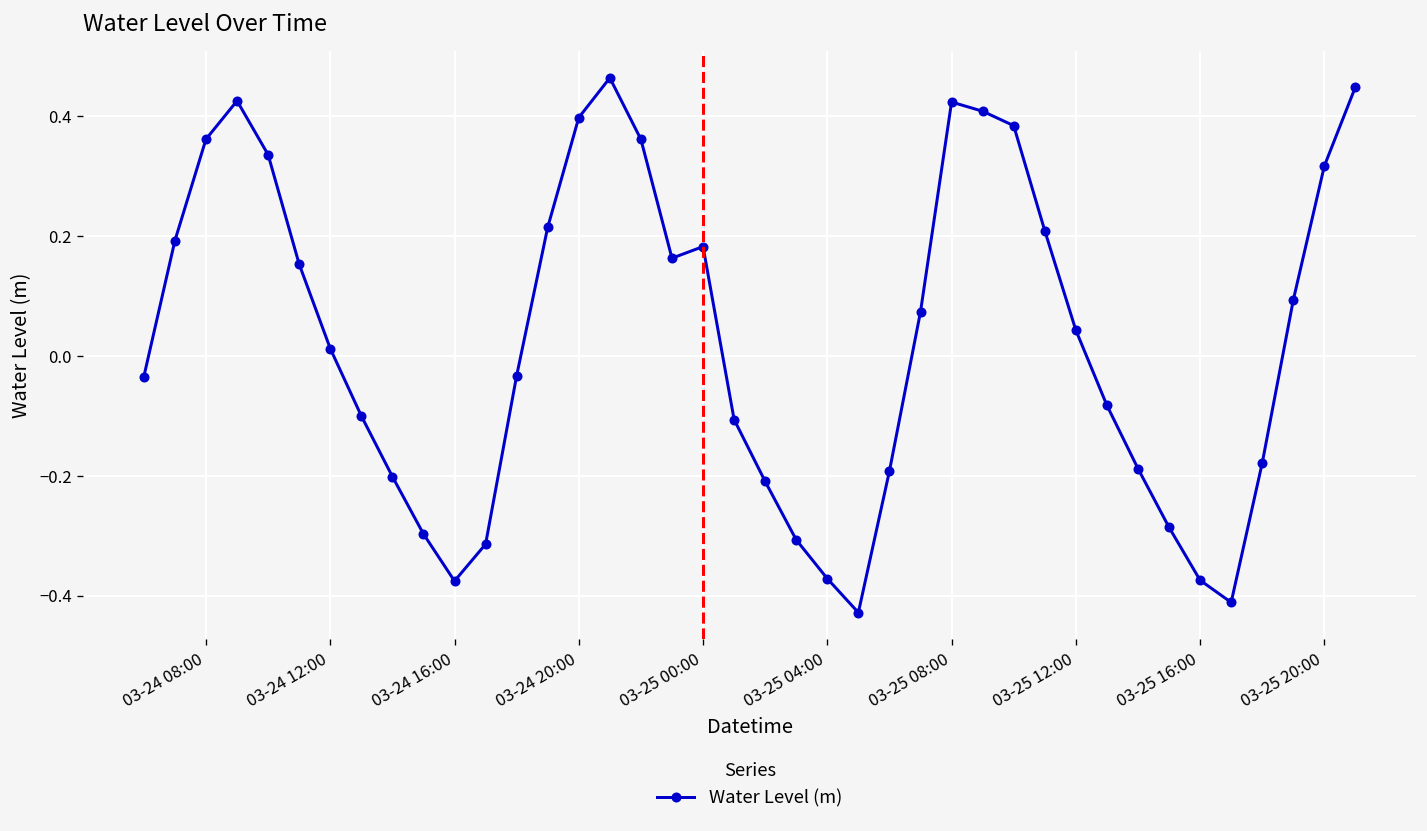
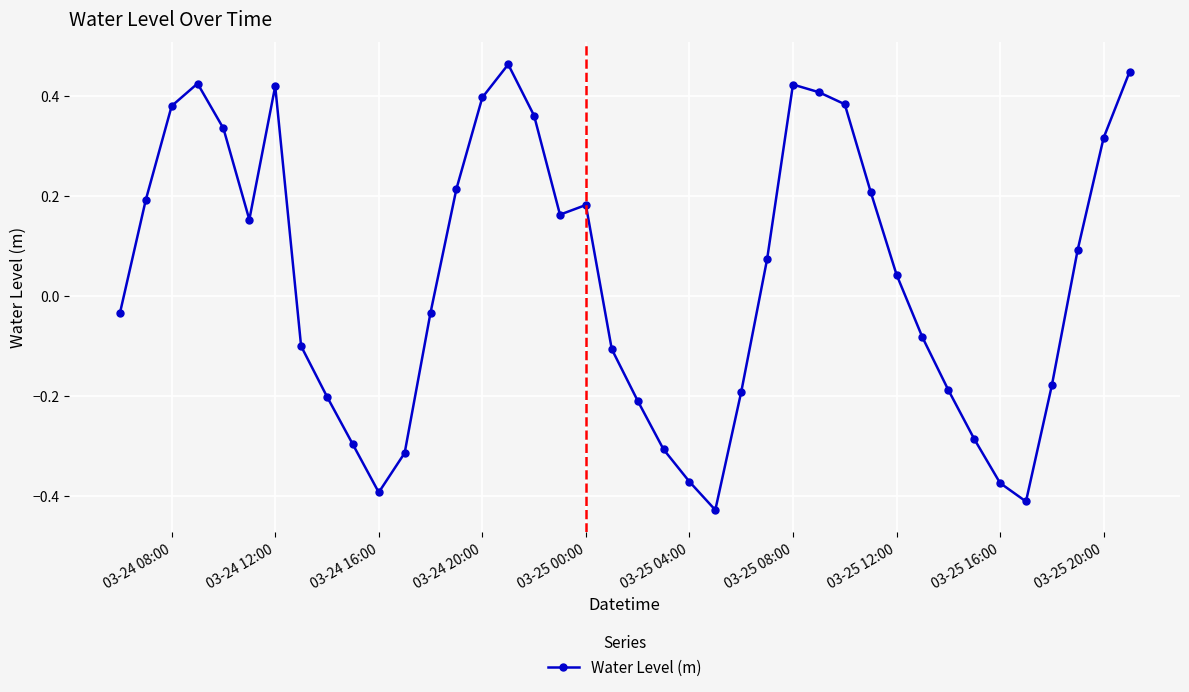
  {
-   "03-24 08:00": 0.36,
-   "03-24 12:00": 0.01,
-   "03-24 16:00": -0.38,
+   "03-24 08:00": 0.38,
+   "03-24 12:00": 0.42,
+   "03-24 16:00": -0.39,
    "03-24 20:00": 0.40,
    "03-25 00:00": 0.18,
    "03-25 04:00": -0.37,
    "03-25 08:00": 0.42,
    "03-25 12:00": 0.04,
    "03-25 16:00": -0.37,
    "03-25 20:00": 0.32
  }
